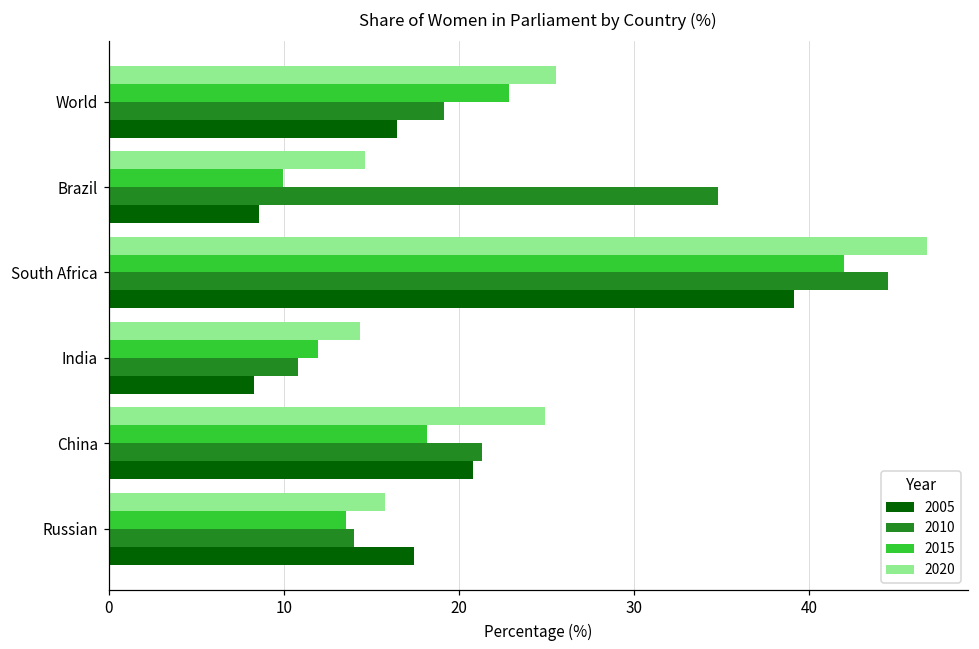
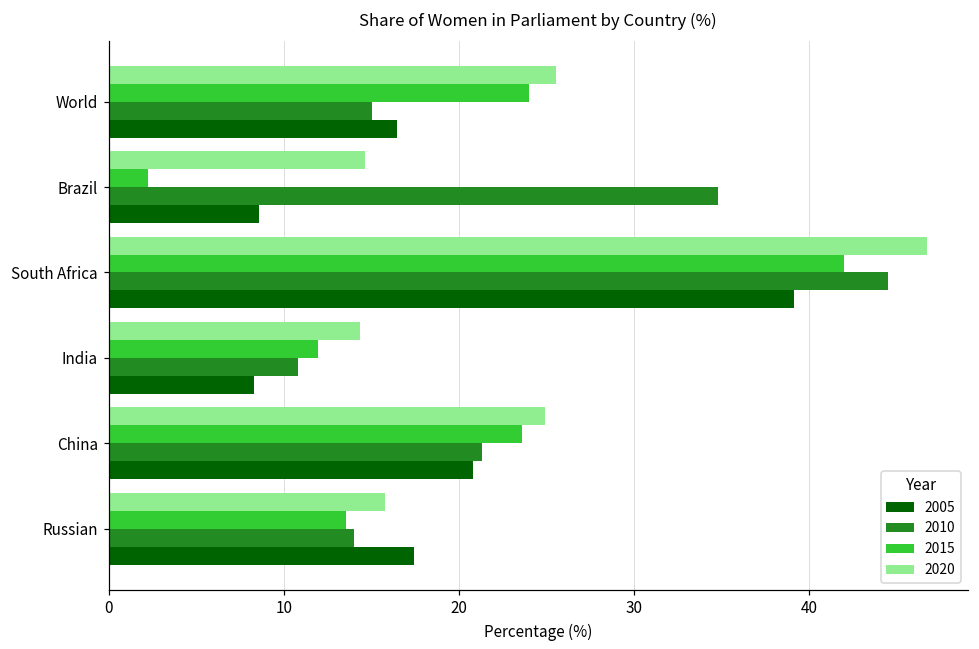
  {
    "2005": {
      "World": 16.5,
      "Brazil": 8.6,
      "South Africa": 39.1,
      "India": 8.3,
      "China": 20.8,
      "Russian": 17.5
    },
    "2010": {
-     "World": 19.2,
+     "World": 15.0,
      "Brazil": 34.8,
      "South Africa": 44.5,
      "India": 10.8,
      "China": 21.3,
      "Russian": 14.0
    },
    "2015": {
-     "World": 22.8,
-     "Brazil": 9.9,
+     "World": 24.0,
+     "Brazil": 2.2,
      "South Africa": 42.0,
      "India": 12.0,
-     "China": 18.2,
+     "China": 23.6,
      "Russian": 13.6
    },
    "2020": {
      "World": 25.6,
      "Brazil": 14.6,
      "South Africa": 46.8,
      "India": 14.4,
      "China": 24.9,
      "Russian": 15.8
    }
  }
